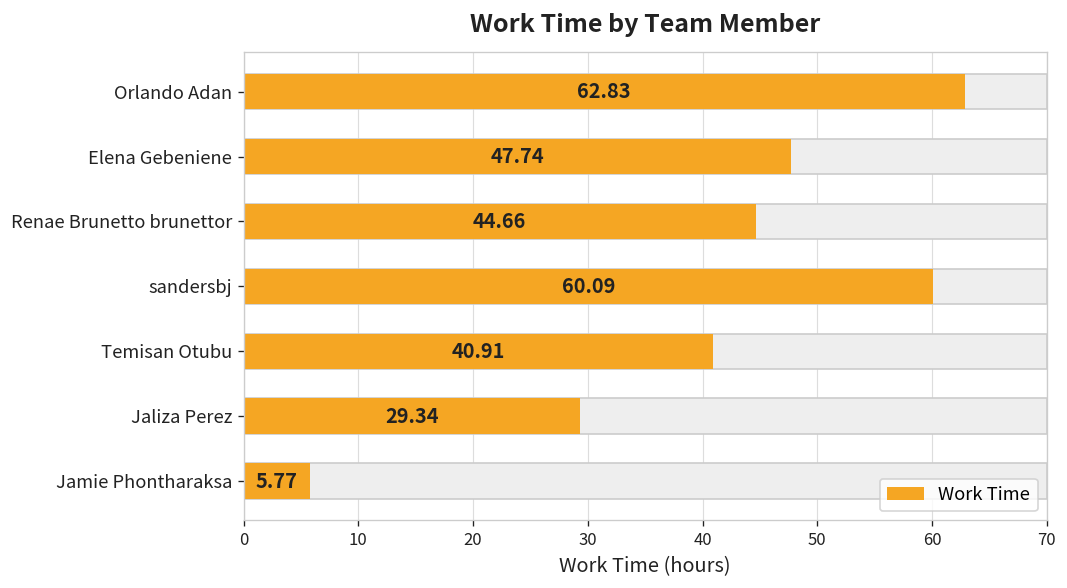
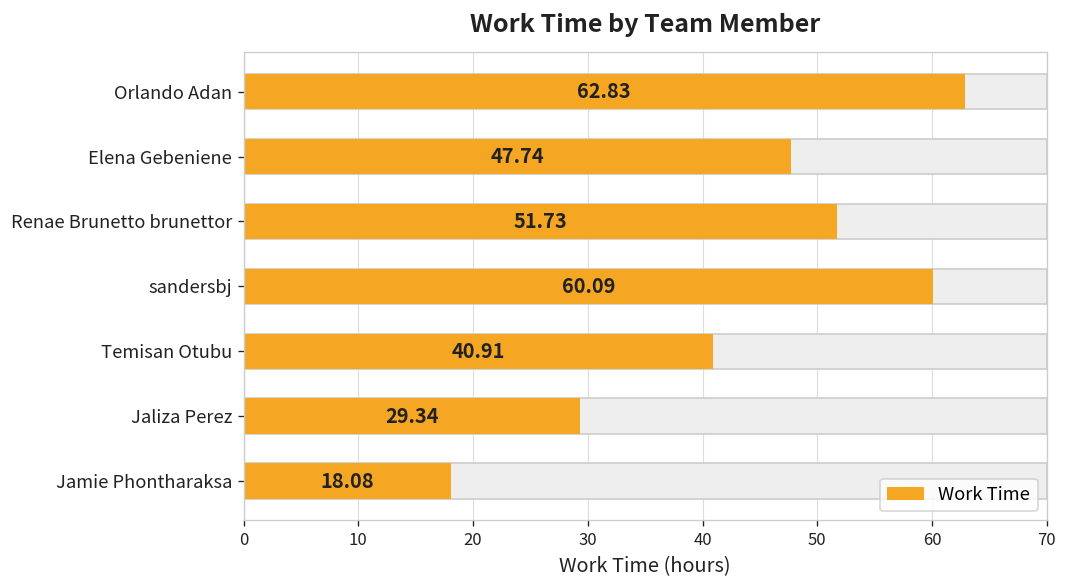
  {
    "Work Time": {
-     "Renae Brunetto brunettor": 44.66,
-     "Jamie Phontharaksa": 5.77
+     "Renae Brunetto brunettor": 51.73,
+     "Jamie Phontharaksa": 18.08
    }
  }
